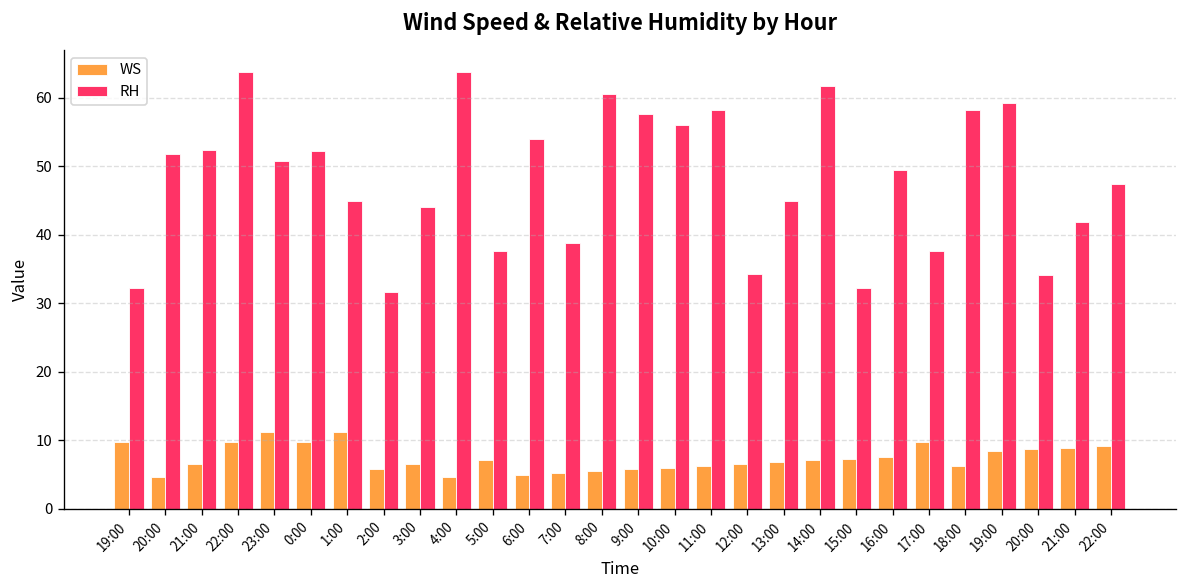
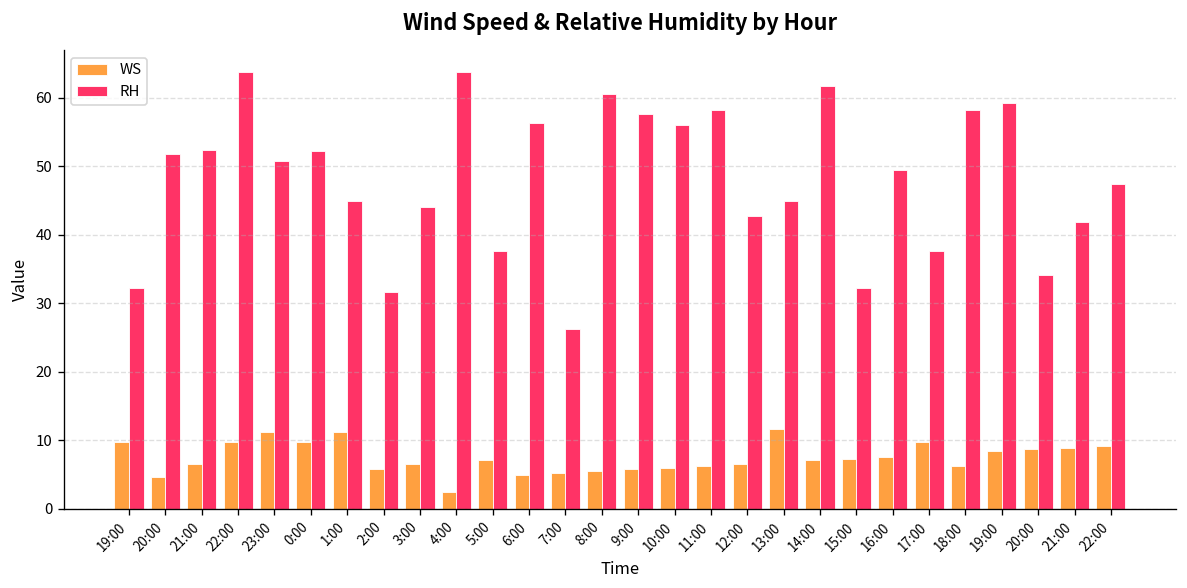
  {
    "WS": {
      "23:00": 11,
      "0:00": 10,
      "1:00": 11,
      "2:00": 6,
      "3:00": 6,
-     "4:00": 5,
+     "4:00": 2,
      "5:00": 7,
      "6:00": 5,
      "7:00": 5,
      "8:00": 5,
      "9:00": 6,
      "10:00": 6,
      "11:00": 6,
      "12:00": 7,
-     "13:00": 7,
+     "13:00": 12,
      "14:00": 7,
      "15:00": 7,
      "16:00": 8,
      "17:00": 10,
      "18:00": 6
    },
    "RH": {
      "23:00": 51,
      "0:00": 52,
      "1:00": 45,
      "2:00": 32,
      "3:00": 44,
      "4:00": 64,
      "5:00": 38,
-     "6:00": 54,
-     "7:00": 39,
+     "6:00": 56,
+     "7:00": 26,
      "8:00": 61,
      "9:00": 58,
      "10:00": 56,
      "11:00": 58,
-     "12:00": 34,
+     "12:00": 43,
      "13:00": 45,
      "14:00": 62,
      "15:00": 32,
      "16:00": 50,
      "17:00": 38,
      "18:00": 58
    }
  }
